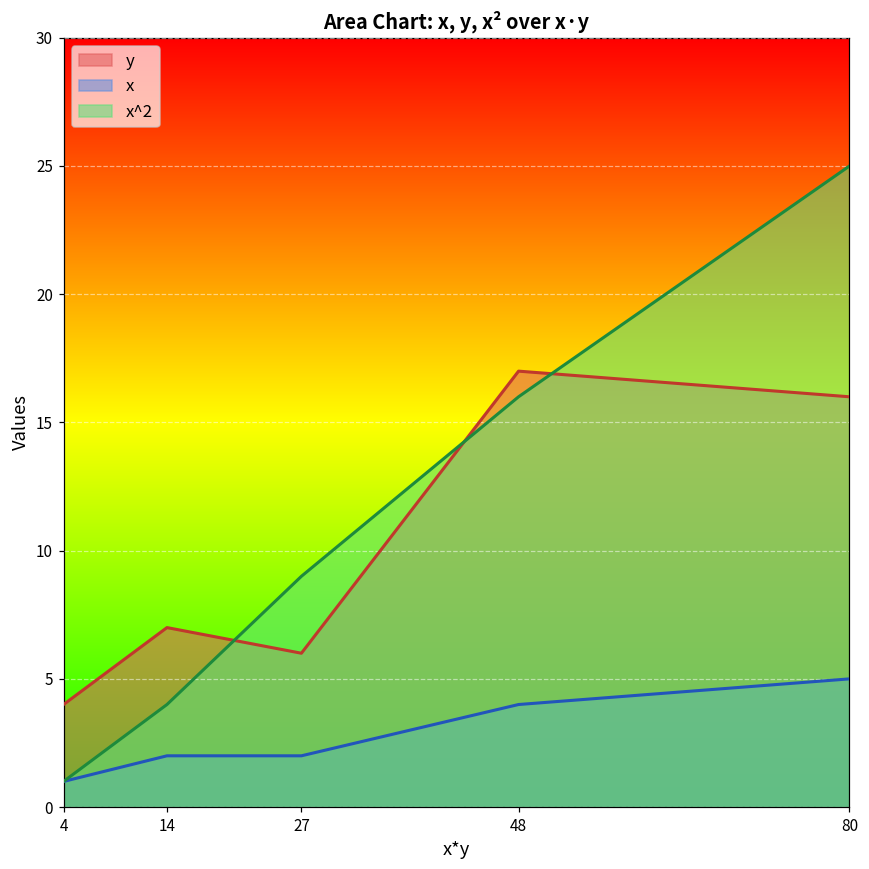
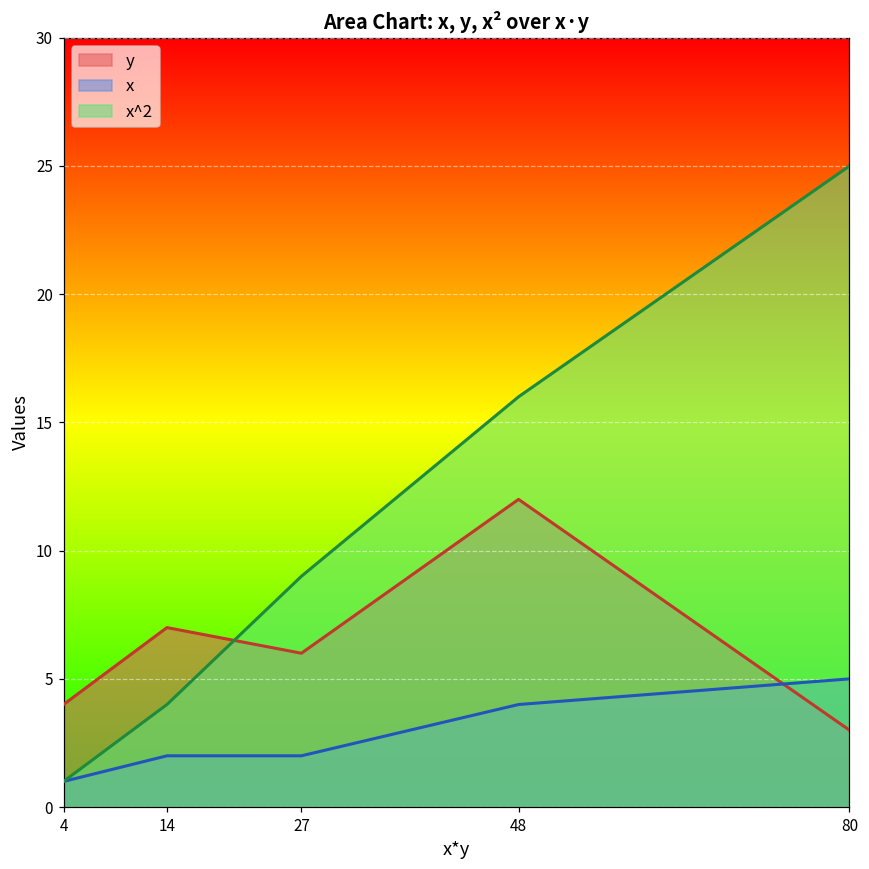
  {
    "y": {
      "4": 4,
      "14": 7,
      "27": 6,
-     "48": 17,
-     "80": 16
+     "48": 12,
+     "80": 3
    },
    "x": {
      "14": 2,
      "27": 2,
      "48": 4,
      "80": 5
    },
    "x^2": {
      "14": 4,
      "27": 9,
      "48": 16,
      "80": 25
    }
  }
